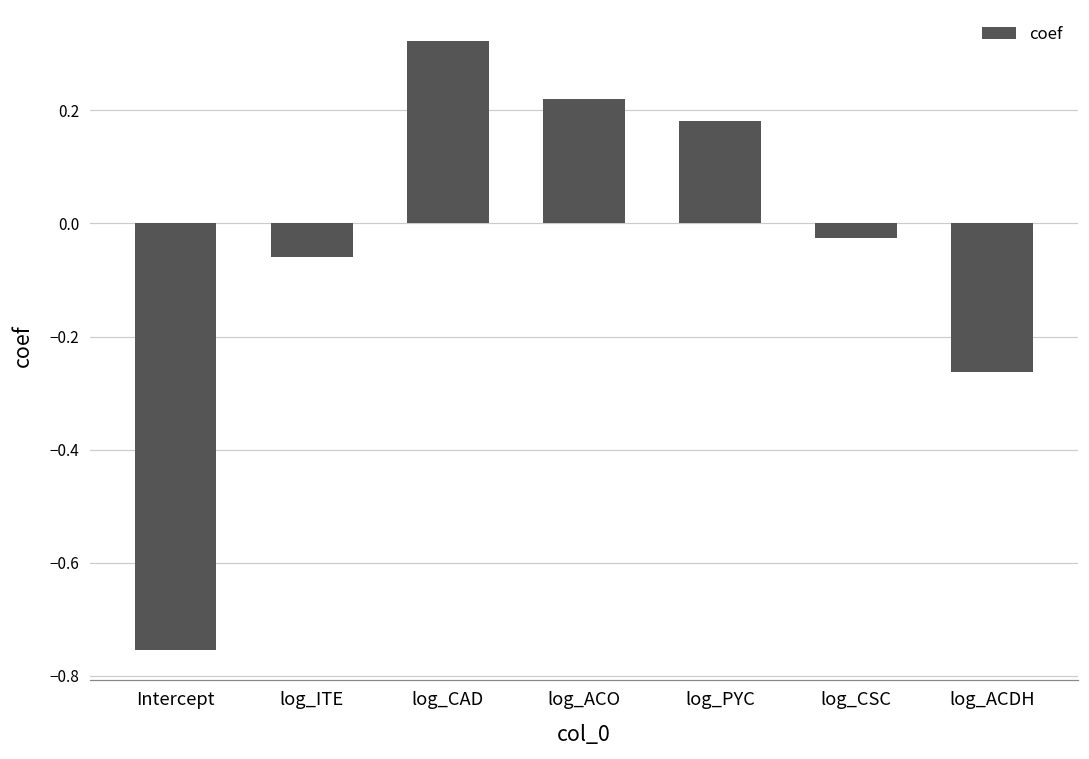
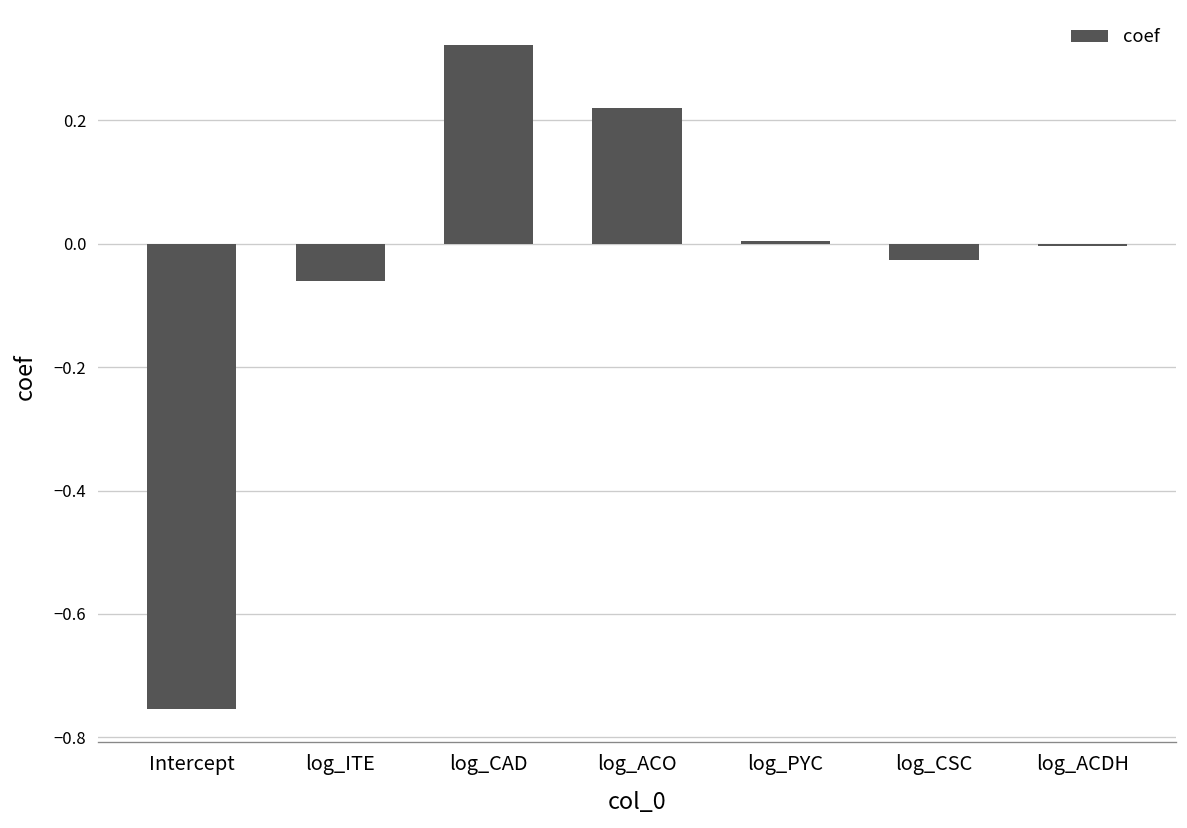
  {
    "Intercept": -0.75,
    "log_ITE": -0.06,
    "log_CAD": 0.32,
    "log_ACO": 0.22,
-   "log_PYC": 0.18,
+   "log_PYC": 0.01,
    "log_CSC": -0.03,
-   "log_ACDH": -0.26
+   "log_ACDH": 0.00
  }
